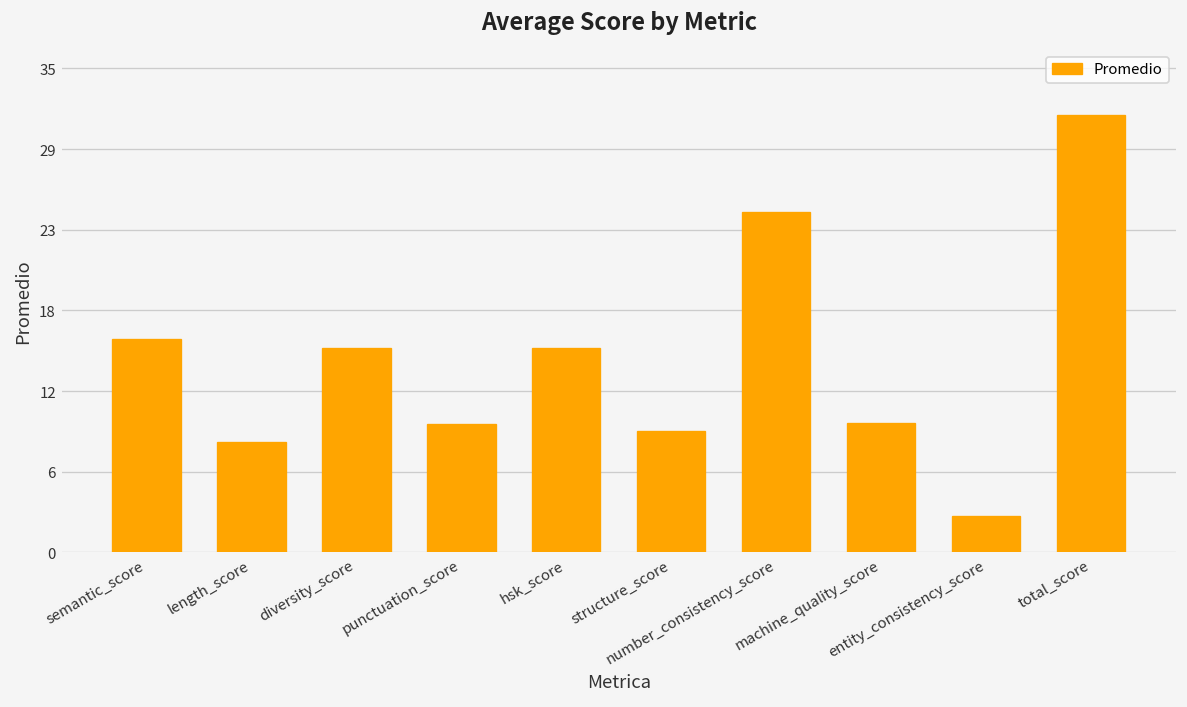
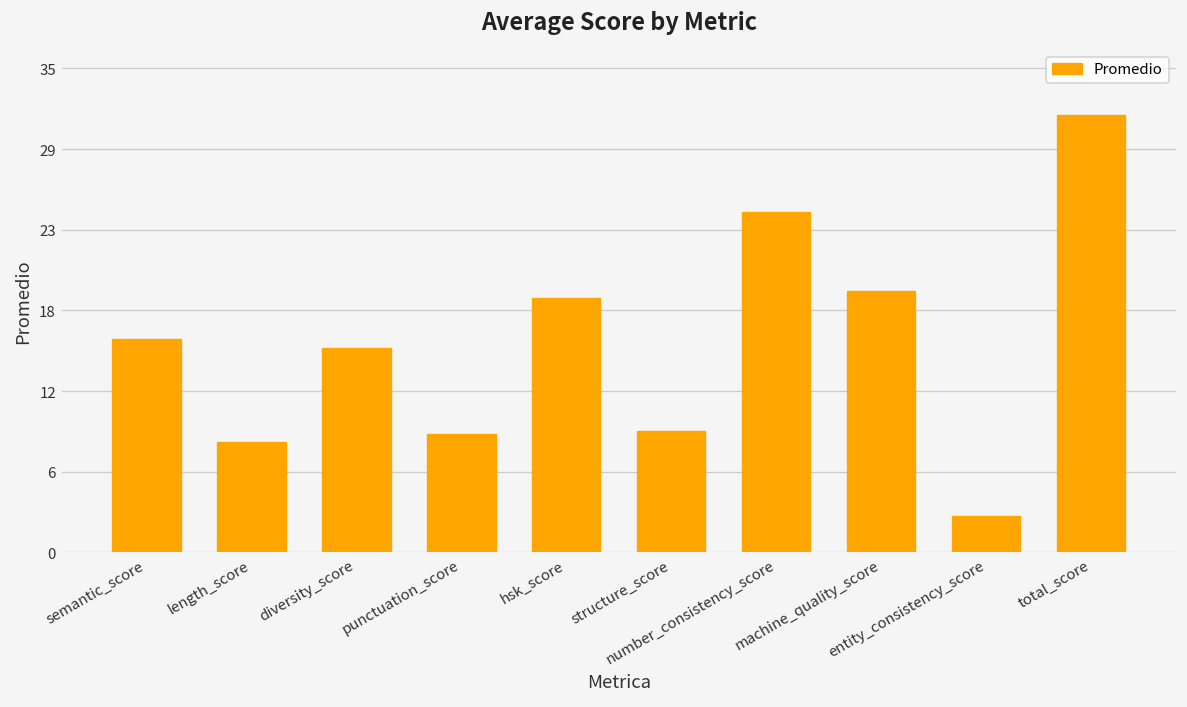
  {
    "semantic_score": 15.4,
    "length_score": 8.0,
    "diversity_score": 14.8,
-   "punctuation_score": 9.3,
-   "hsk_score": 14.8,
+   "punctuation_score": 8.6,
+   "hsk_score": 18.4,
    "structure_score": 8.8,
    "number_consistency_score": 24.6,
-   "machine_quality_score": 9.4,
+   "machine_quality_score": 18.9,
    "entity_consistency_score": 2.6,
    "total_score": 31.7
  }
